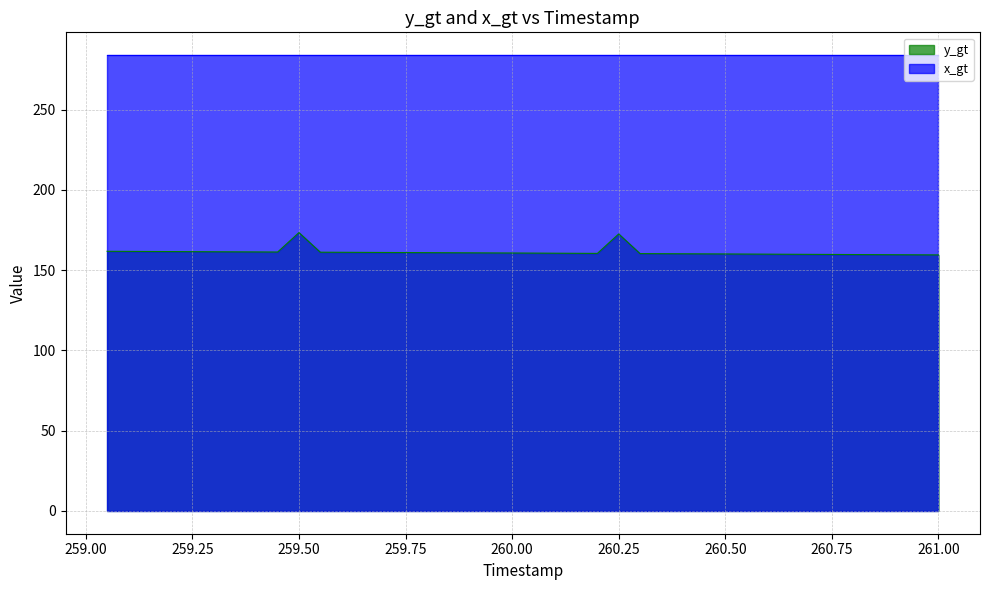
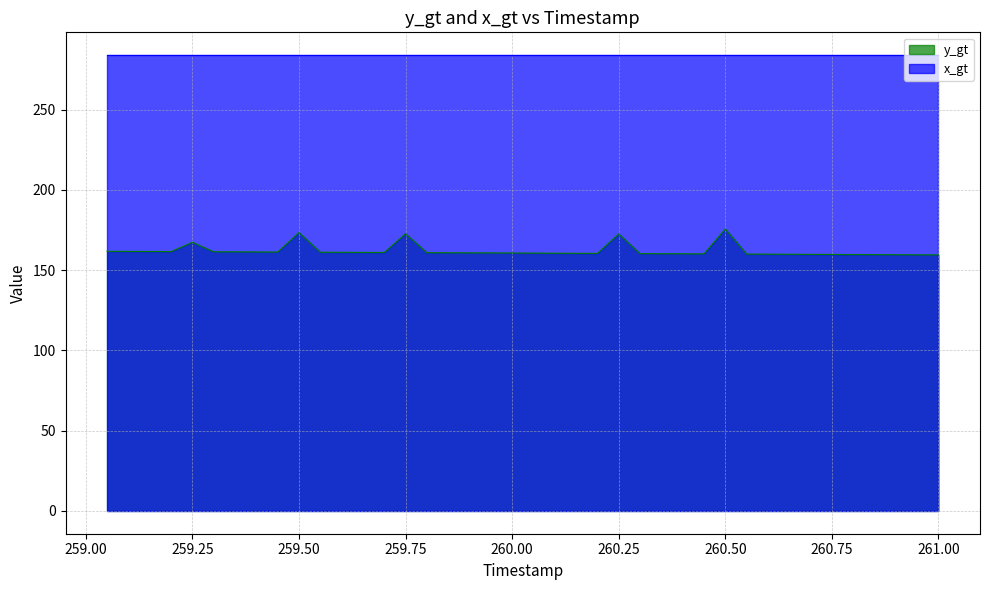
  {
    "y_gt": {
-     "259.25": 162,
+     "259.25": 167,
      "259.50": 173,
-     "259.75": 161,
+     "259.75": 173,
      "260.00": 161,
      "260.25": 173,
-     "260.50": 160,
+     "260.50": 176,
      "260.75": 160,
      "261.00": 159
    },
    "x_gt": {
      "259.25": 284,
      "259.50": 284,
      "259.75": 284,
      "260.00": 284,
      "260.25": 284,
      "260.50": 284,
      "260.75": 284
    }
  }
